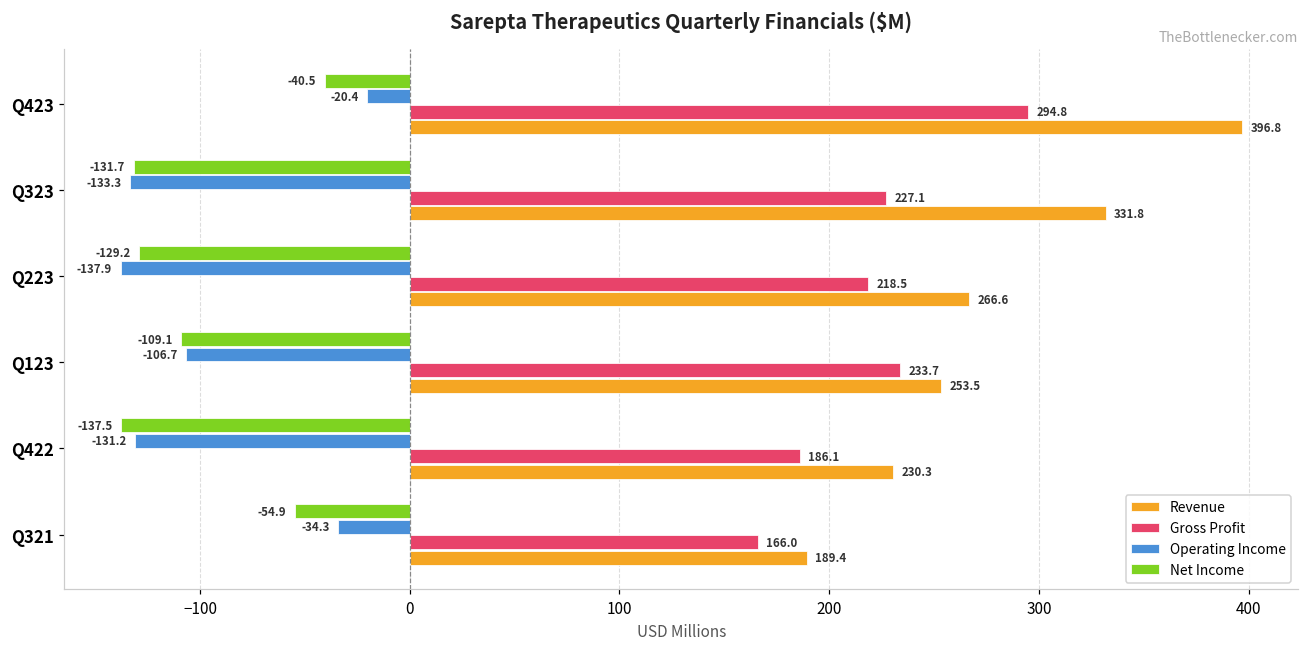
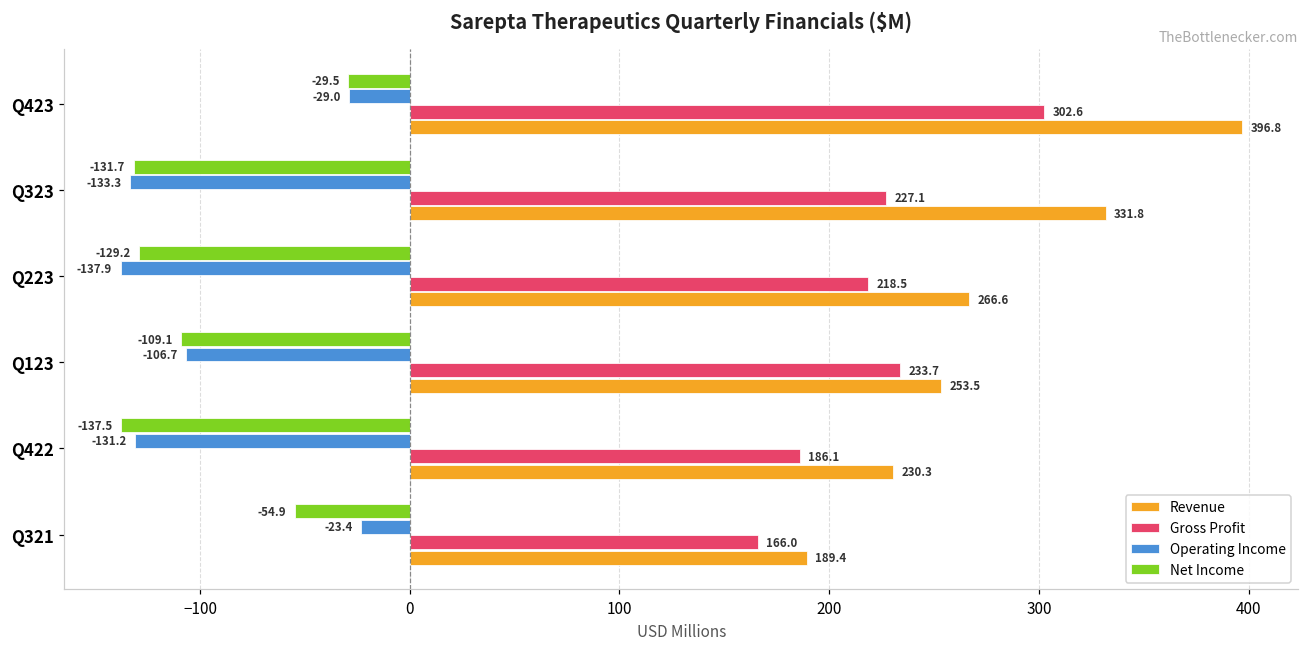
  {
    "Revenue": {
      "Q423": 396.8,
      "Q323": 331.8,
      "Q223": 266.6,
      "Q123": 253.5,
      "Q422": 230.3,
      "Q321": 189.4
    },
    "Gross Profit": {
-     "Q423": 294.8,
+     "Q423": 302.6,
      "Q323": 227.1,
      "Q223": 218.5,
      "Q123": 233.7,
      "Q422": 186.1,
      "Q321": 166.0
    },
    "Operating Income": {
-     "Q423": -20.4,
+     "Q423": -29.0,
      "Q323": -133.3,
      "Q223": -137.9,
      "Q123": -106.7,
      "Q422": -131.2,
-     "Q321": -34.3
+     "Q321": -23.4
    },
    "Net Income": {
-     "Q423": -40.5,
+     "Q423": -29.5,
      "Q323": -131.7,
      "Q223": -129.2,
      "Q123": -109.1,
      "Q422": -137.5,
      "Q321": -54.9
    }
  }
